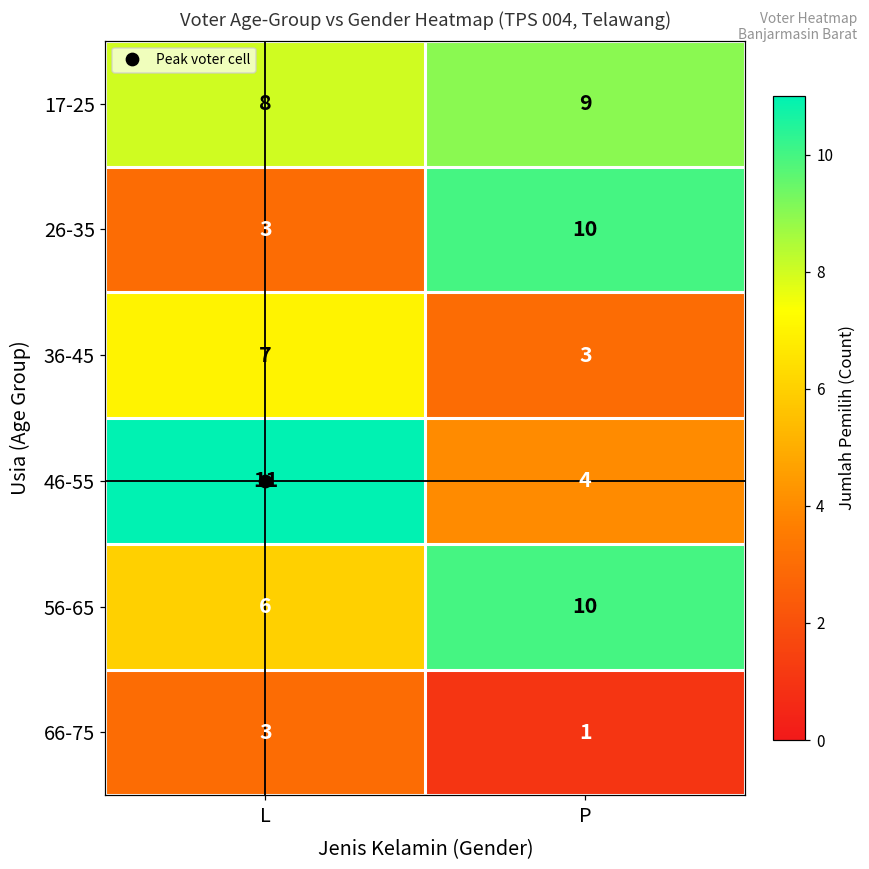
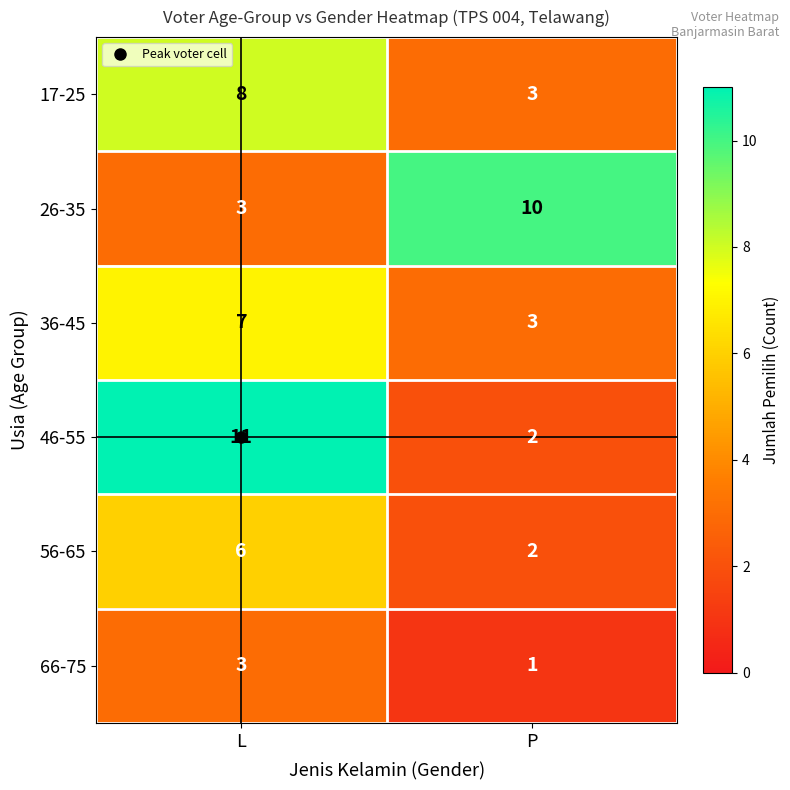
  {
    "17-25": {
      "L": 8,
-     "P": 9
+     "P": 3
    },
    "26-35": {
      "L": 3,
      "P": 10
    },
    "36-45": {
      "L": 7,
      "P": 3
    },
    "46-55": {
-     "P": 4
+     "P": 2
    },
    "56-65": {
      "L": 6,
-     "P": 10
+     "P": 2
    },
    "66-75": {
      "L": 3,
      "P": 1
    }
  }
